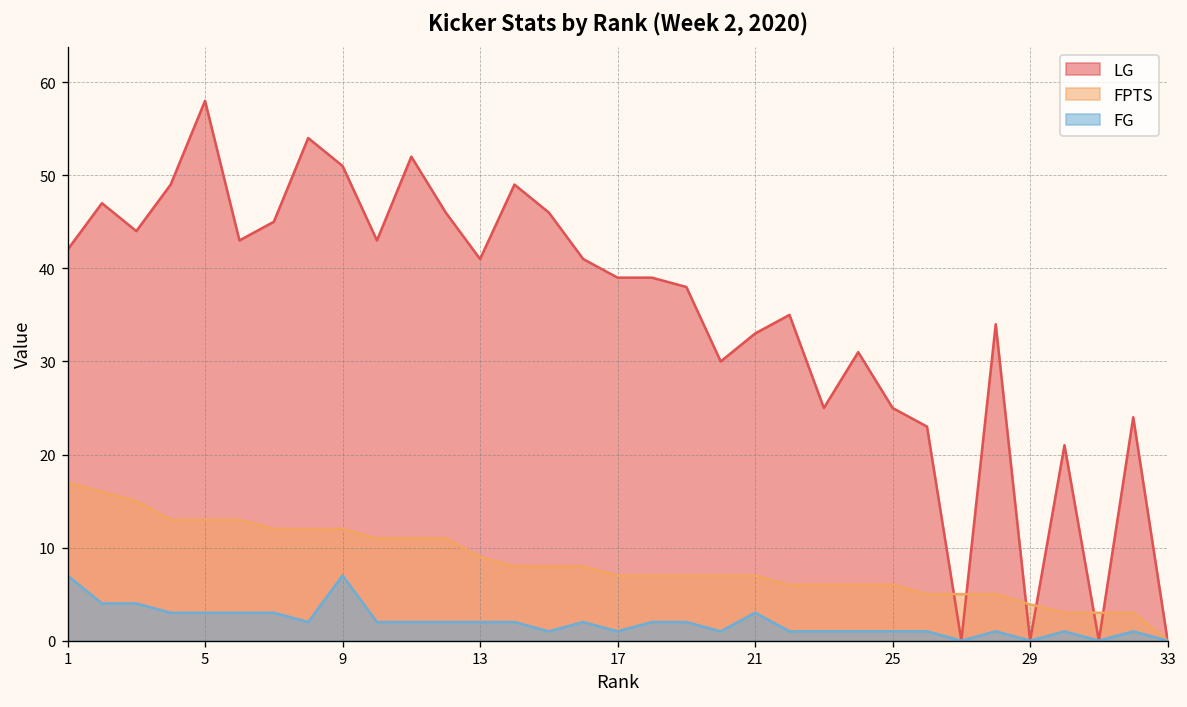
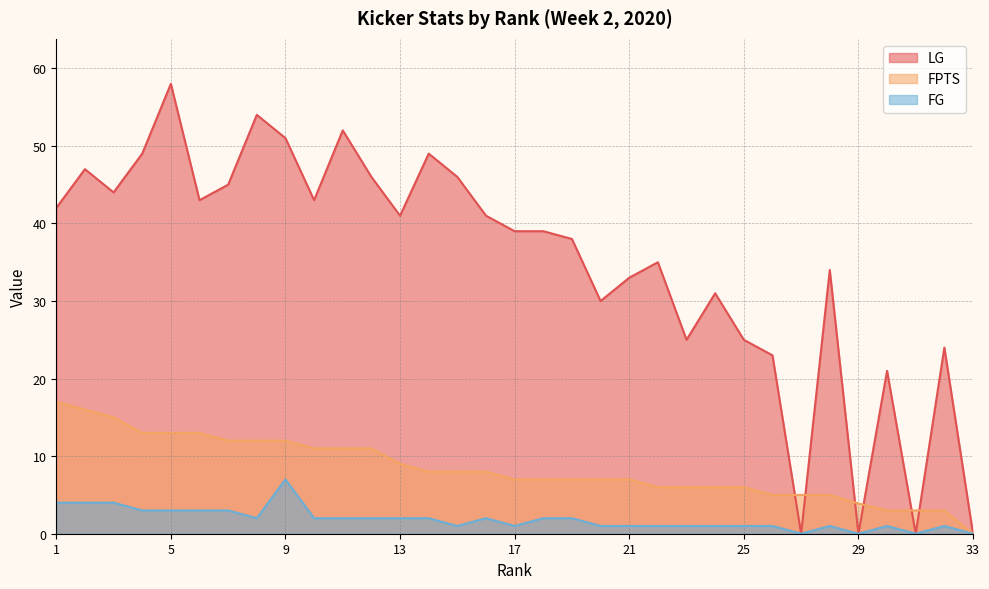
  {
    "LG": {
      "1": 42,
      "5": 58,
      "9": 51,
      "13": 41,
      "17": 39,
      "21": 33,
      "25": 25
    },
    "FPTS": {
      "1": 17,
      "5": 13,
      "9": 12,
      "13": 9,
      "17": 7,
      "21": 7,
      "25": 6,
      "29": 4
    },
    "FG": {
-     "1": 7,
+     "1": 4,
      "5": 3,
      "9": 7,
      "13": 2,
      "17": 1,
-     "21": 3,
+     "21": 1,
      "25": 1
    }
  }
